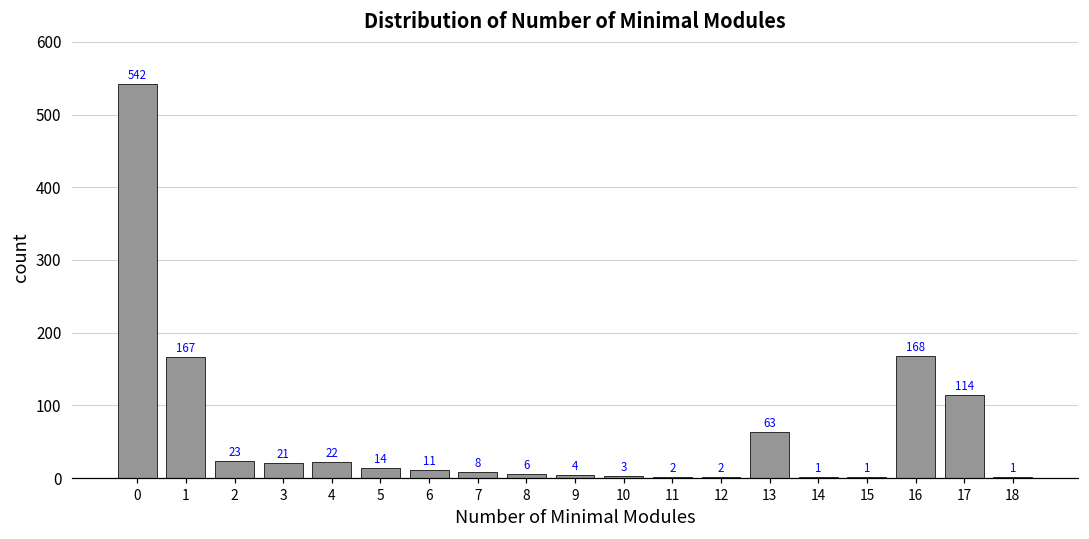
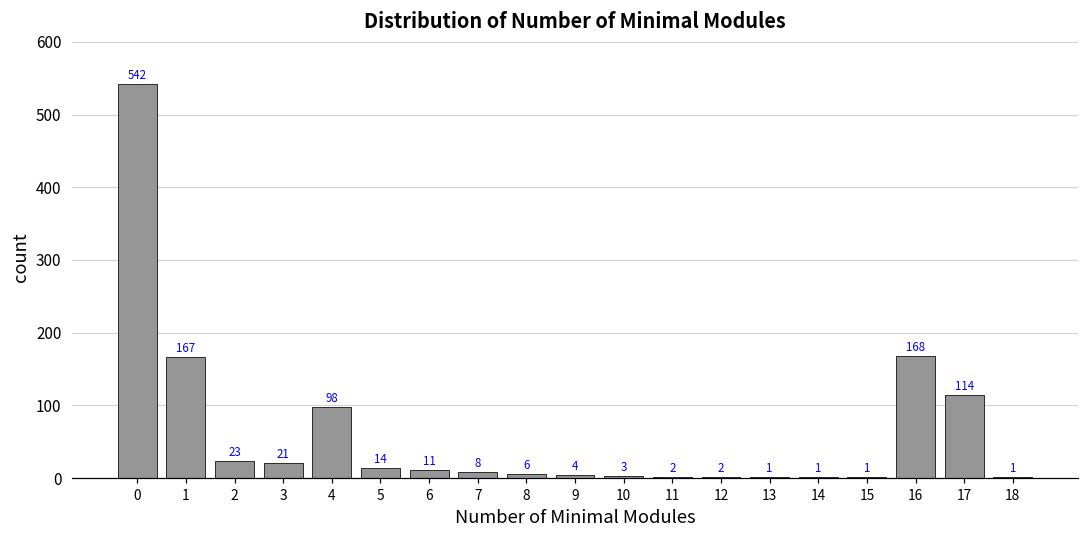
  {
    "0": 542,
    "1": 167,
    "2": 23,
    "3": 21,
-   "4": 22,
+   "4": 98,
    "5": 14,
    "6": 11,
    "7": 8,
    "8": 6,
    "9": 4,
    "10": 3,
    "11": 2,
    "12": 2,
-   "13": 63,
+   "13": 1,
    "14": 1,
    "15": 1,
    "16": 168,
    "17": 114,
    "18": 1
  }
